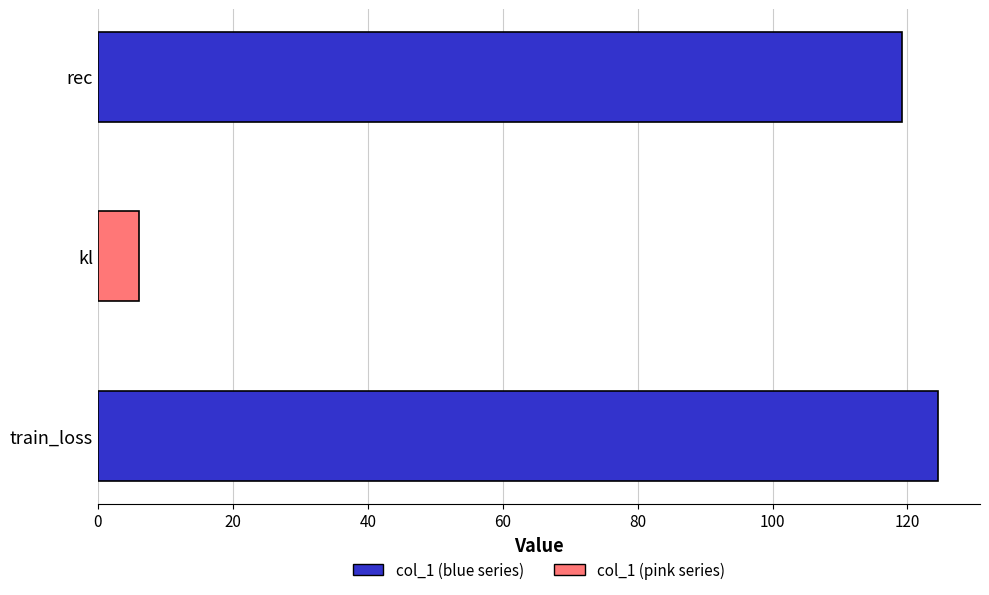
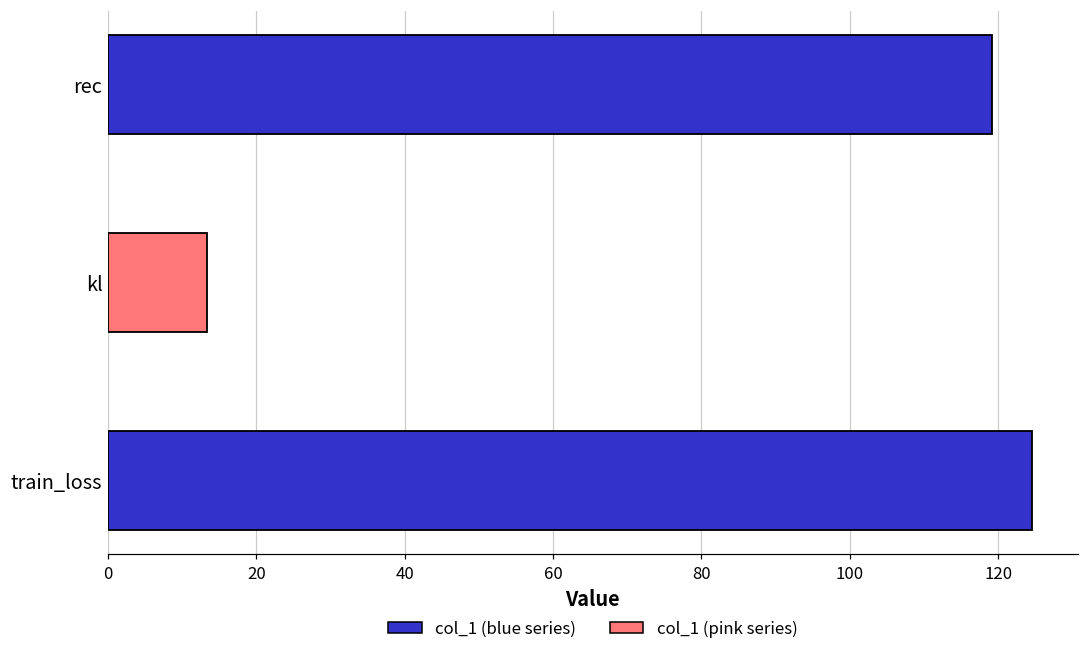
  {
    "rec": 119,
-   "kl": 6,
+   "kl": 13,
    "train_loss": 125
  }
